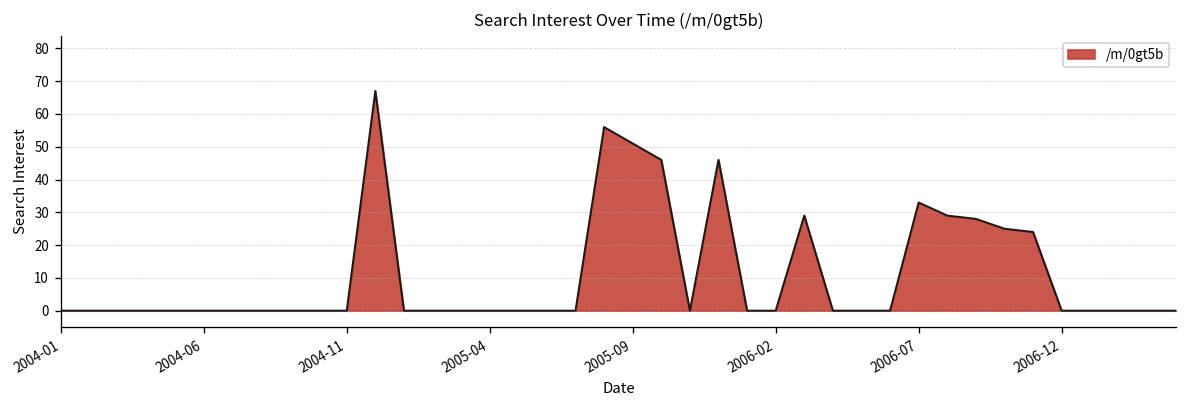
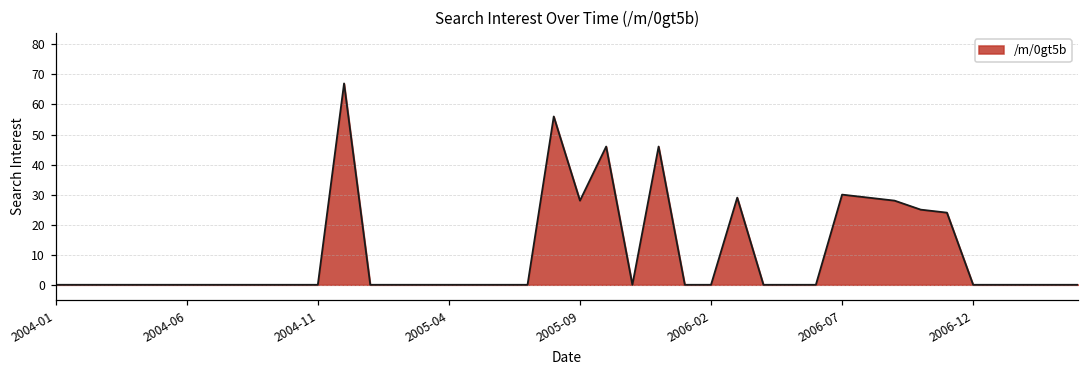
  {
    "2004-01": 0,
    "2004-06": 0,
    "2004-11": 0,
    "2005-04": 0,
-   "2005-09": 51,
+   "2005-09": 28,
    "2006-02": 0,
-   "2006-07": 33,
+   "2006-07": 30,
    "2006-12": 0
  }
